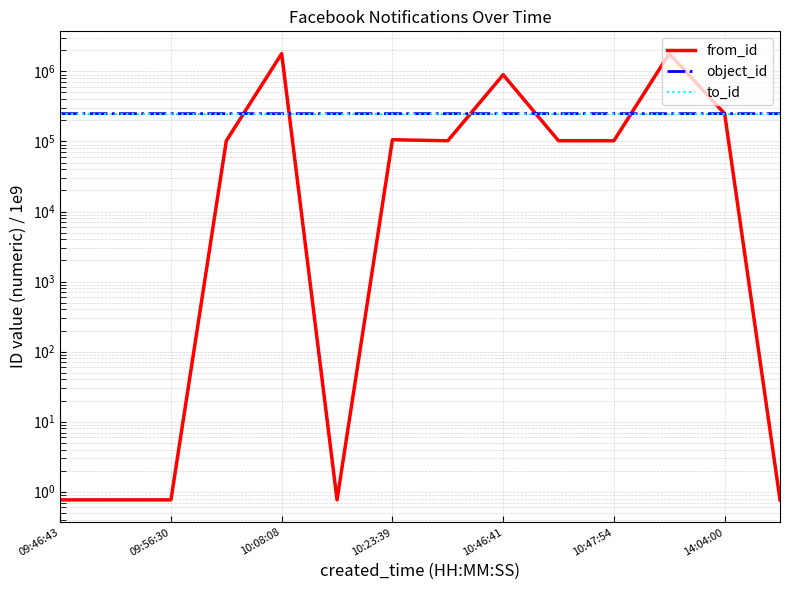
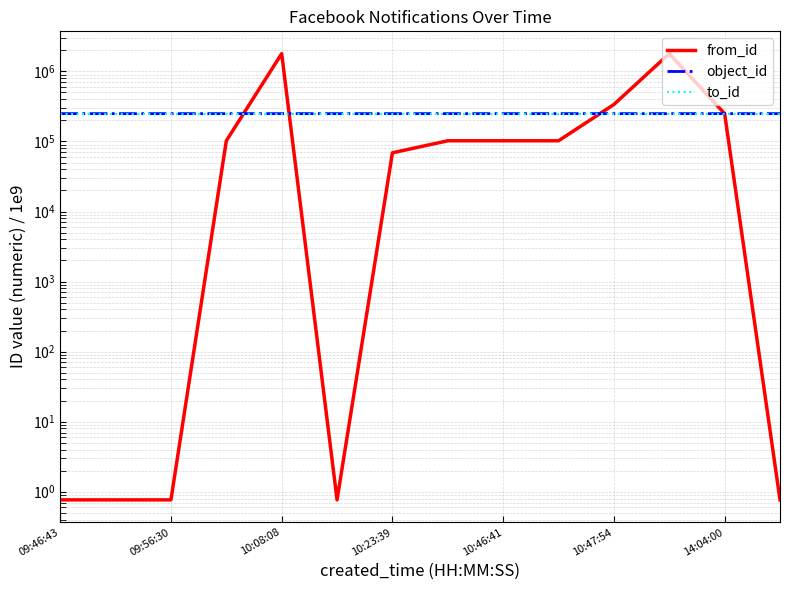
  {
    "from_id": {
      "09:46:43": 0.8,
      "09:56:30": 0.8,
      "10:08:08": 1800000,
-     "10:23:39": 110000,
-     "10:46:41": 900000,
-     "10:47:54": 100000
+     "10:23:39": 70000,
+     "10:46:41": 100000,
+     "10:47:54": 300000
    },
    "to_id": {
      "09:46:43": 250000,
      "09:56:30": 250000,
      "10:08:08": 250000,
      "10:23:39": 250000,
      "10:46:41": 250000,
      "10:47:54": 250000
    }
  }
